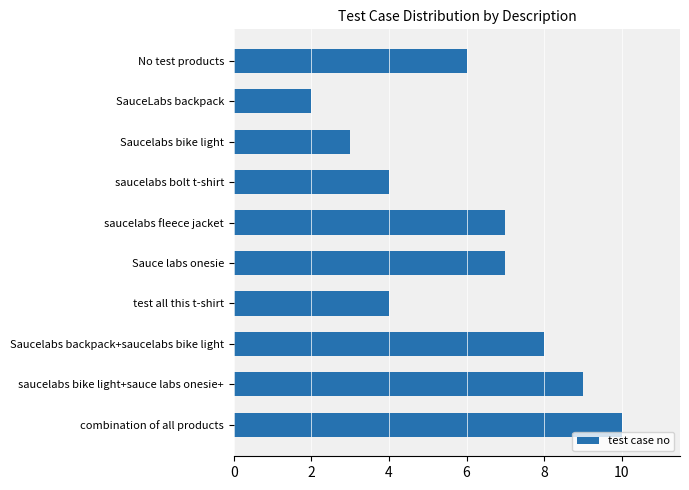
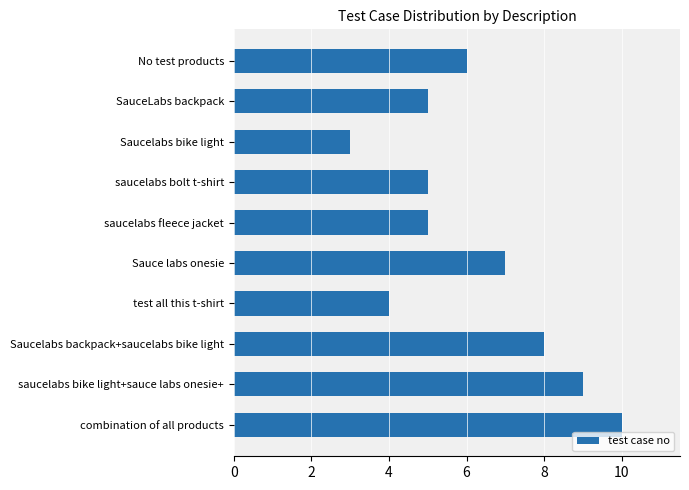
  {
    "No test products": 6,
-   "SauceLabs backpack": 2,
+   "SauceLabs backpack": 5,
    "Saucelabs bike light": 3,
-   "saucelabs bolt t-shirt": 4,
-   "saucelabs fleece jacket": 7,
+   "saucelabs bolt t-shirt": 5,
+   "saucelabs fleece jacket": 5,
    "Sauce labs onesie": 7,
    "test all this t-shirt": 4,
    "Saucelabs backpack+saucelabs bike light": 8,
    "saucelabs bike light+sauce labs onesie+": 9,
    "combination of all products": 10
  }
